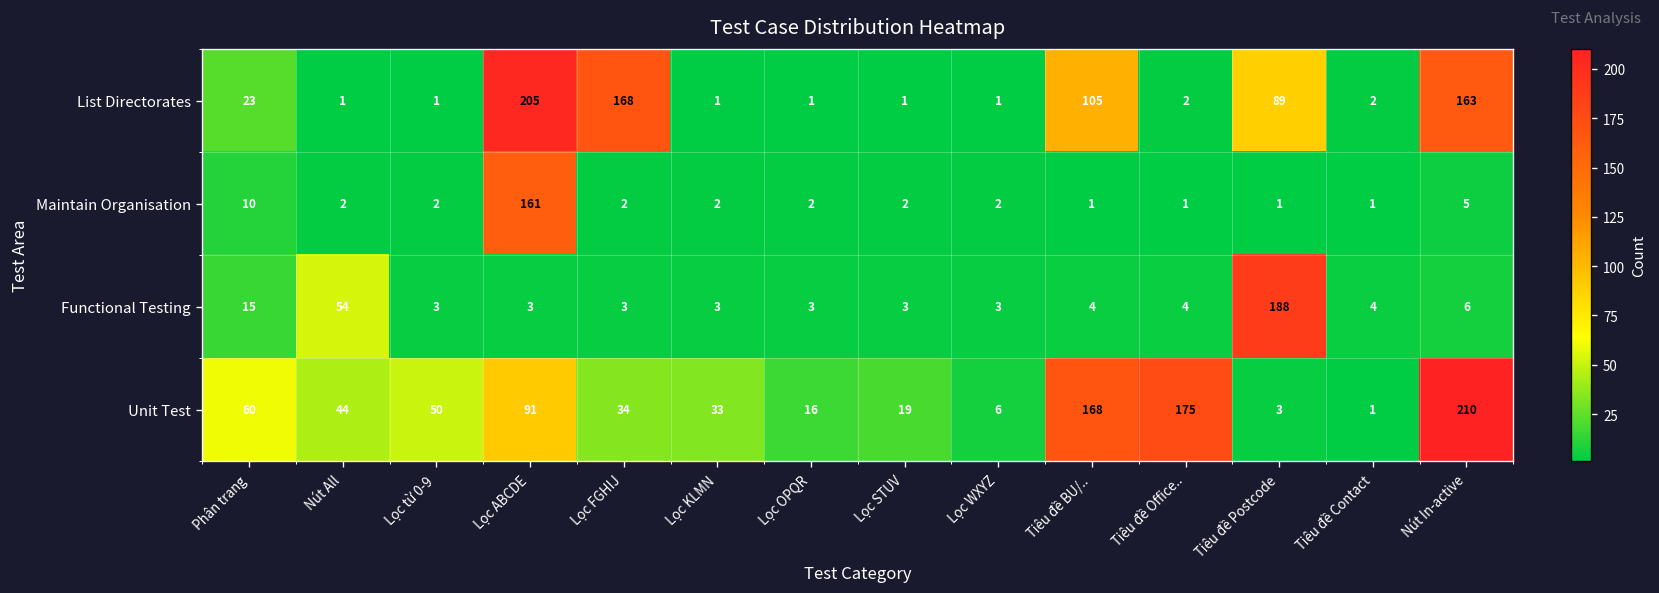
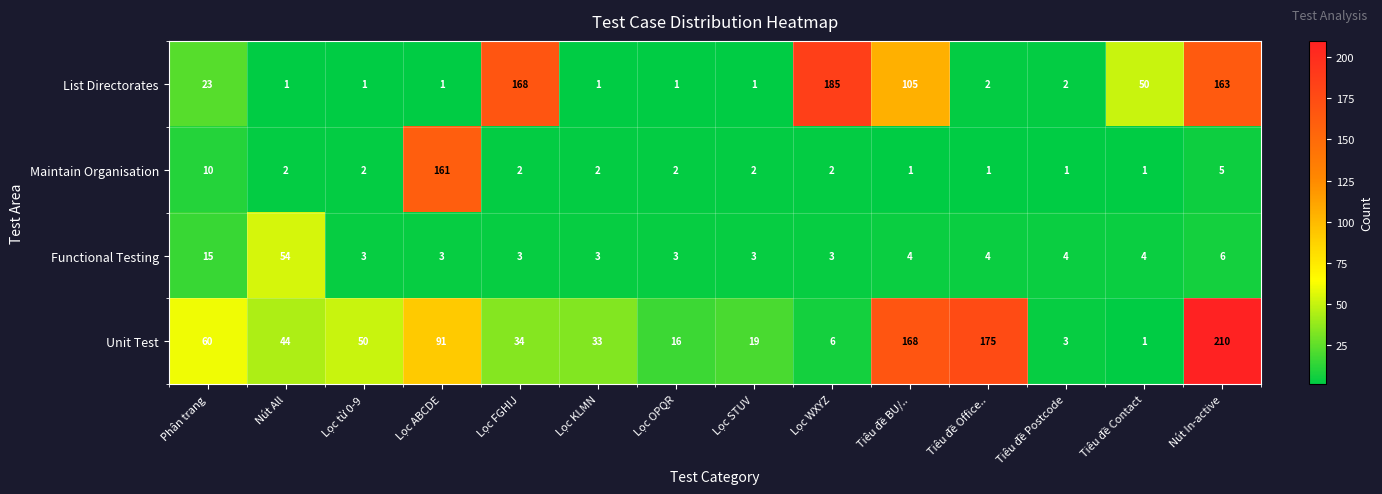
  {
    "List Directorates": {
      "Phân trang": 23,
      "Nút All": 1,
      "Lọc từ 0-9": 1,
-     "Lọc ABCDE": 205,
+     "Lọc ABCDE": 1,
      "Lọc FGHIJ": 168,
      "Lọc KLMN": 1,
      "Lọc OPQR": 1,
      "Lọc STUV": 1,
-     "Lọc WXYZ": 1,
+     "Lọc WXYZ": 185,
      "Tiêu đề BU/..": 105,
      "Tiêu đề Office..": 2,
-     "Tiêu đề Postcode": 89,
-     "Tiêu đề Contact": 2,
+     "Tiêu đề Postcode": 2,
+     "Tiêu đề Contact": 50,
      "Nút In-active": 163
    },
    "Maintain Organisation": {
      "Phân trang": 10,
      "Nút All": 2,
      "Lọc từ 0-9": 2,
      "Lọc ABCDE": 161,
      "Lọc FGHIJ": 2,
      "Lọc KLMN": 2,
      "Lọc OPQR": 2,
      "Lọc STUV": 2,
      "Lọc WXYZ": 2,
      "Tiêu đề BU/..": 1,
      "Tiêu đề Office..": 1,
      "Tiêu đề Postcode": 1,
      "Tiêu đề Contact": 1,
      "Nút In-active": 5
    },
    "Functional Testing": {
      "Phân trang": 15,
      "Nút All": 54,
      "Lọc từ 0-9": 3,
      "Lọc ABCDE": 3,
      "Lọc FGHIJ": 3,
      "Lọc KLMN": 3,
      "Lọc OPQR": 3,
      "Lọc STUV": 3,
      "Lọc WXYZ": 3,
      "Tiêu đề BU/..": 4,
      "Tiêu đề Office..": 4,
-     "Tiêu đề Postcode": 188,
+     "Tiêu đề Postcode": 4,
      "Tiêu đề Contact": 4,
      "Nút In-active": 6
    },
    "Unit Test": {
      "Phân trang": 60,
      "Nút All": 44,
      "Lọc từ 0-9": 50,
      "Lọc ABCDE": 91,
      "Lọc FGHIJ": 34,
      "Lọc KLMN": 33,
      "Lọc OPQR": 16,
      "Lọc STUV": 19,
      "Lọc WXYZ": 6,
      "Tiêu đề BU/..": 168,
      "Tiêu đề Office..": 175,
      "Tiêu đề Postcode": 3,
      "Tiêu đề Contact": 1,
      "Nút In-active": 210
    }
  }
